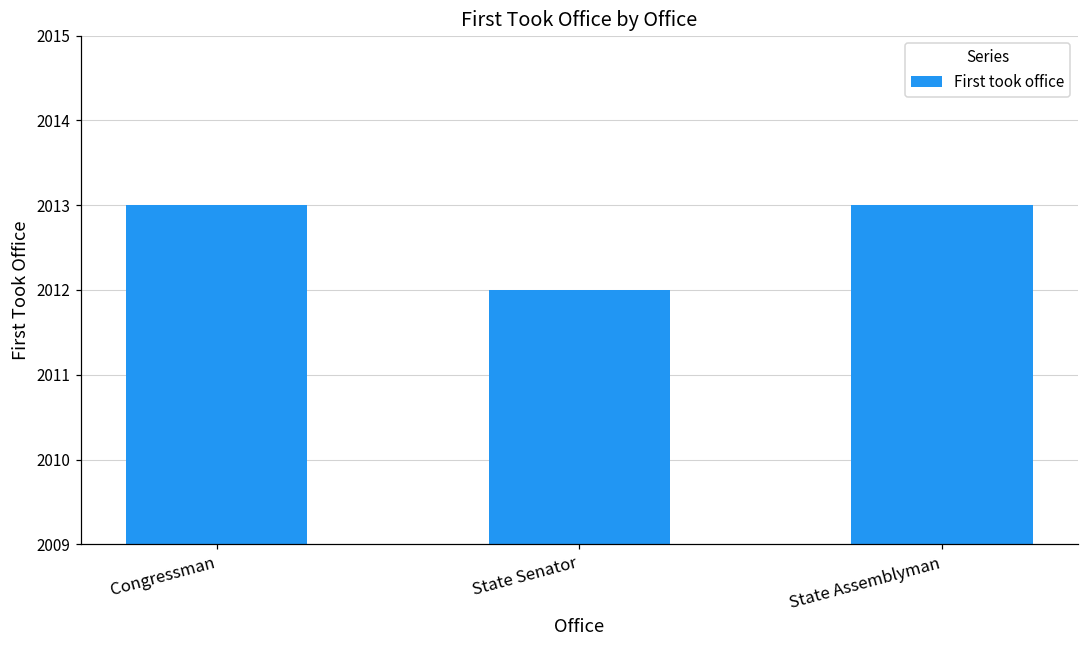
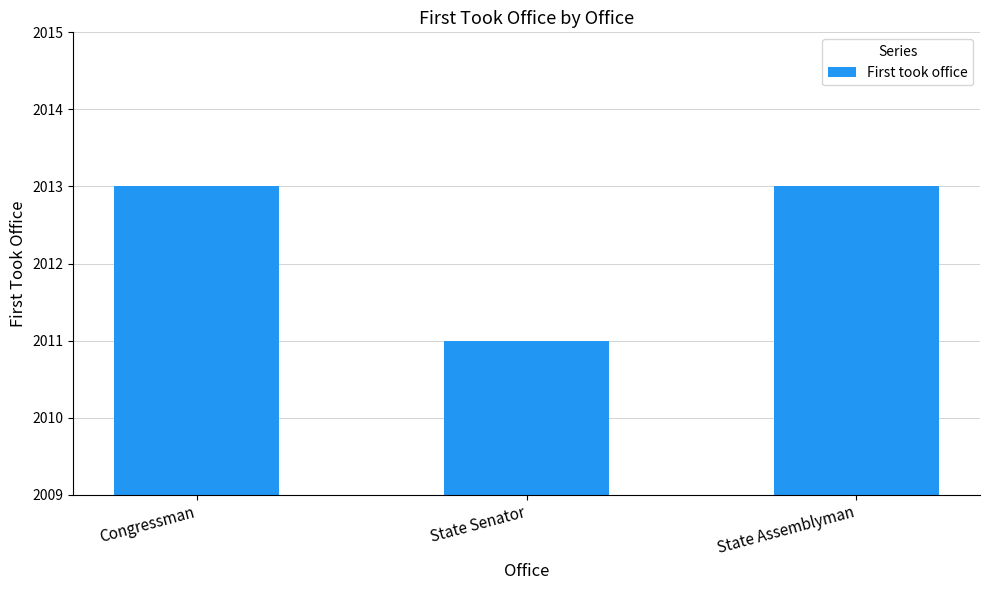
  {
    "Congressman": 2013,
-   "State Senator": 2012,
+   "State Senator": 2011,
    "State Assemblyman": 2013
  }
